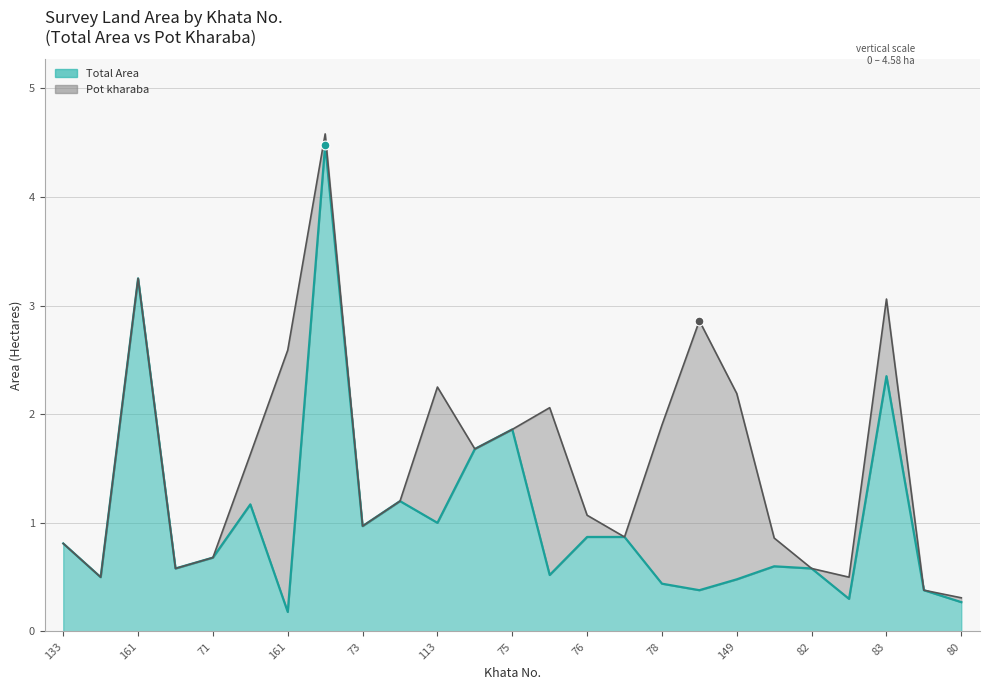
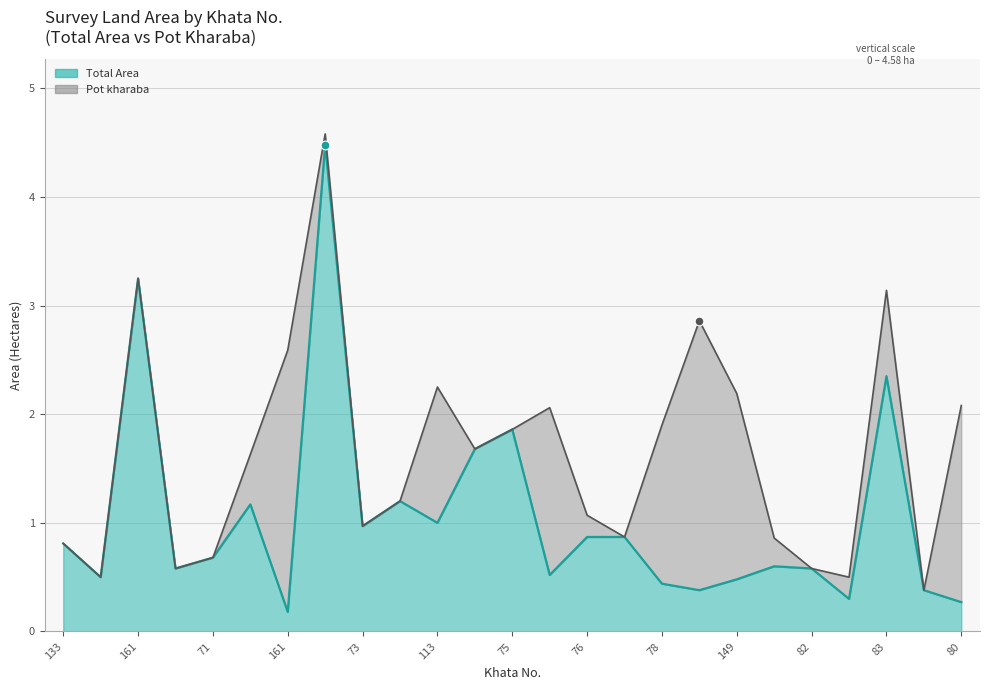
  {
    "Pot kharaba": {
      "113": 1.25,
      "76": 0.20,
      "78": 1.46,
      "149": 1.71,
-     "83": 0.71,
-     "80": 0.04
+     "83": 0.79,
+     "80": 1.81
    }
  }
